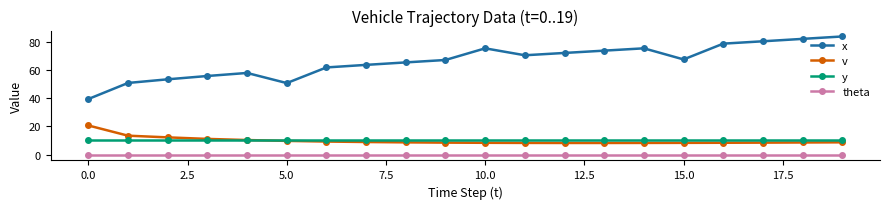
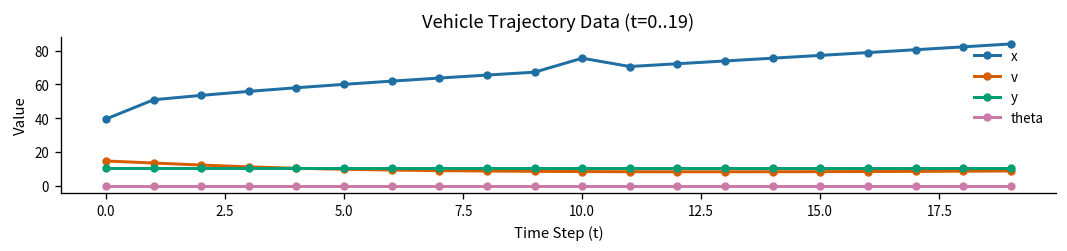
  {
    "x": {
      "0.0": 39,
-     "5.0": 51,
+     "5.0": 60,
      "10.0": 76,
-     "15.0": 68
+     "15.0": 77
    },
    "v": {
-     "0.0": 21,
+     "0.0": 15,
      "10.0": 8,
      "15.0": 8
    },
    "y": {
      "0.0": 11,
      "10.0": 11,
      "15.0": 11
    },
    "theta": {
      "0.0": 0,
      "5.0": 0,
      "10.0": 0,
      "15.0": 0
    }
  }
